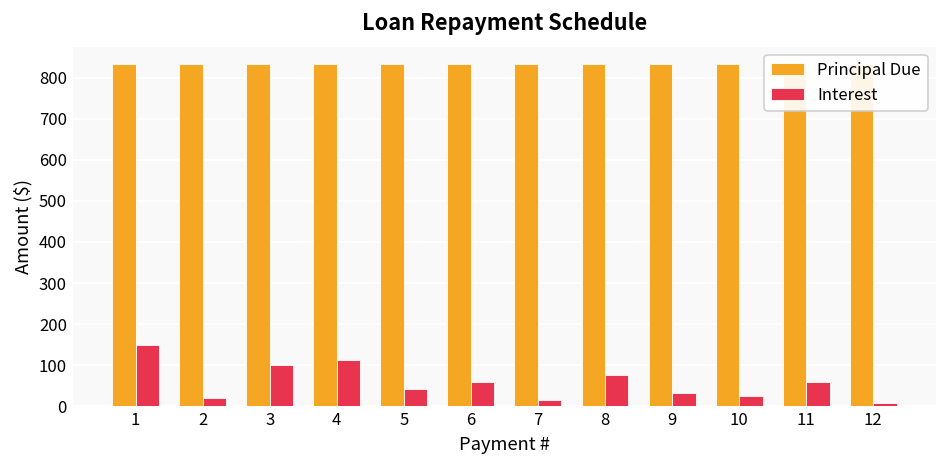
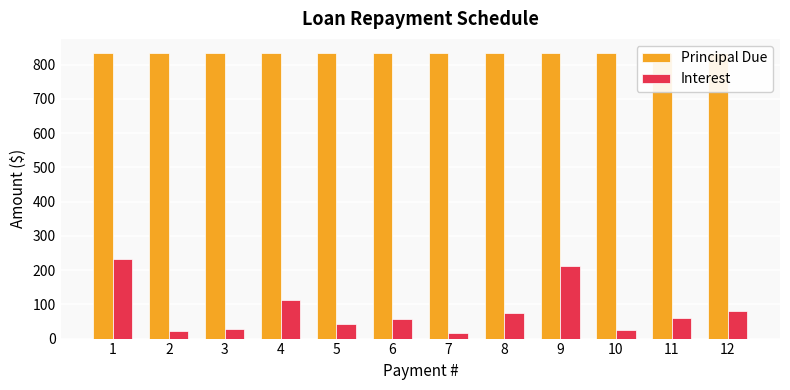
  {
    "Principal Due": {
      "1": 830,
      "2": 830,
      "3": 830,
      "4": 830,
      "5": 830,
      "6": 830,
      "7": 830,
      "8": 830,
      "9": 830,
      "10": 830
    },
    "Interest": {
-     "1": 150,
+     "1": 230,
      "2": 20,
-     "3": 100,
+     "3": 30,
      "4": 110,
      "5": 40,
      "6": 60,
      "7": 20,
      "8": 70,
-     "9": 30,
+     "9": 210,
      "10": 30,
      "11": 60,
-     "12": 10
+     "12": 80
    }
  }
